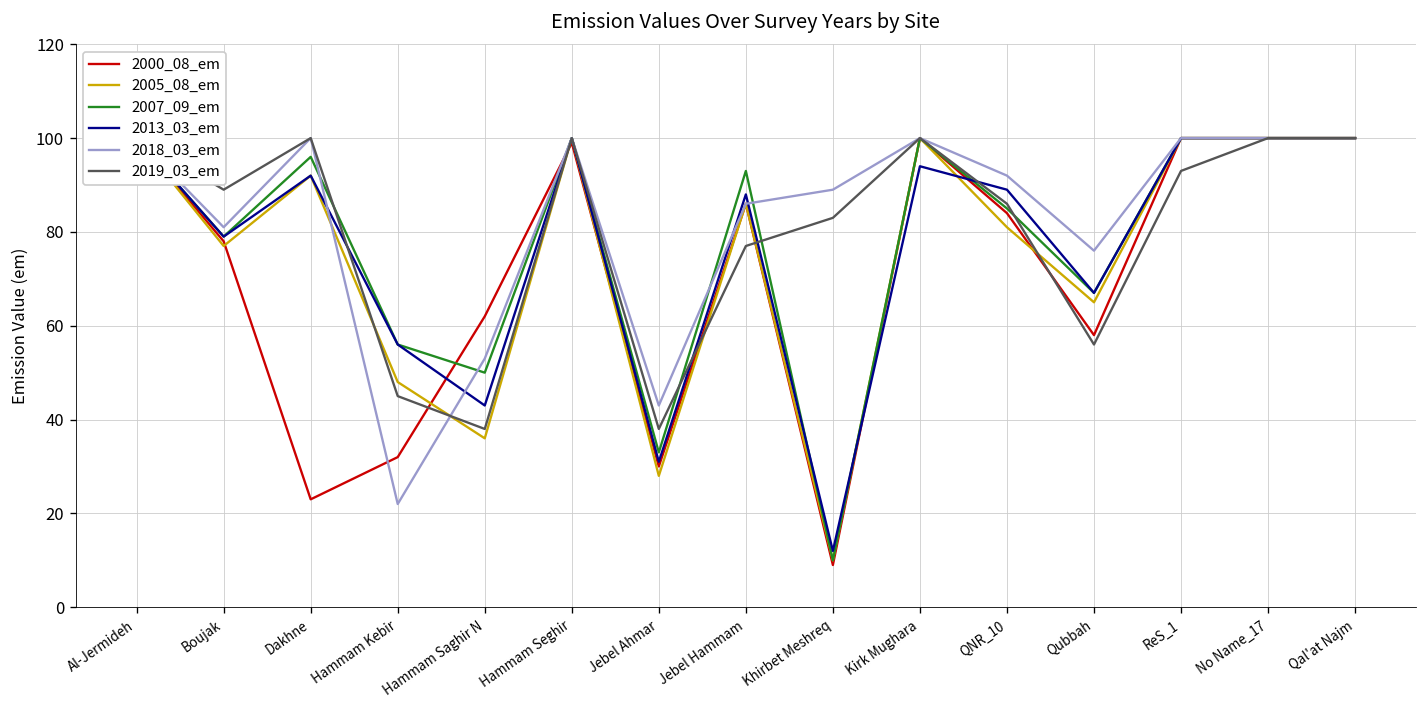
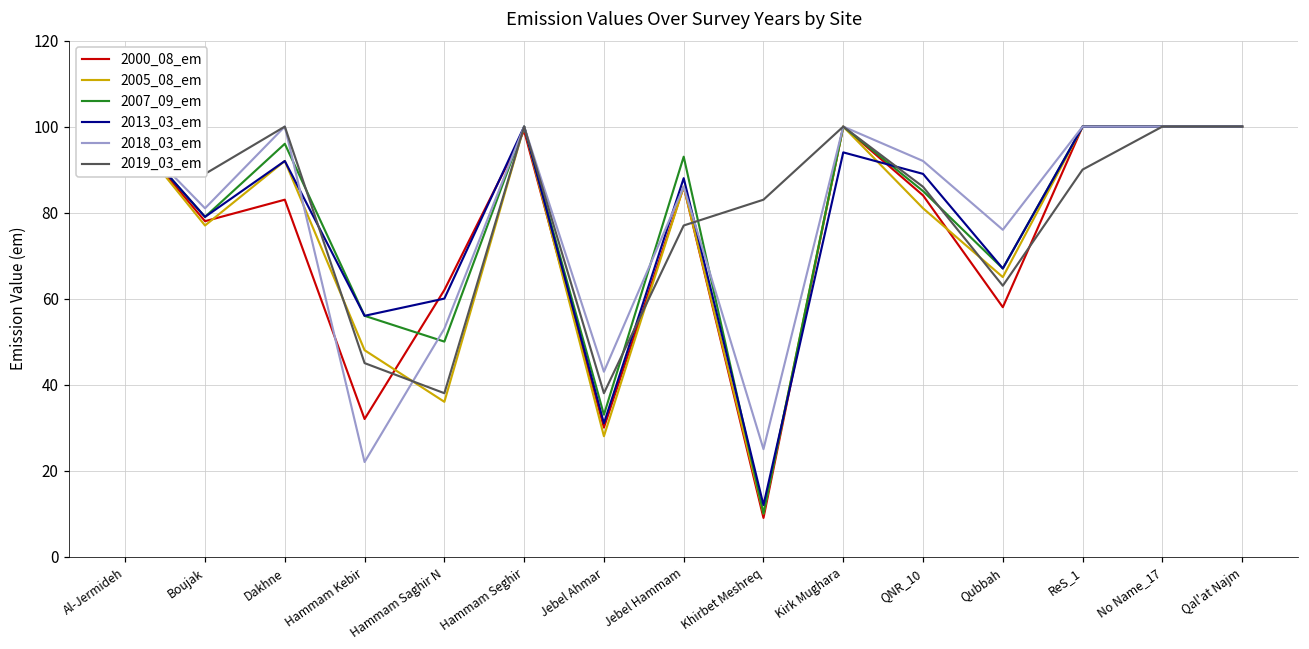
  {
    "2000_08_em": {
      "Boujak": 78,
-     "Dakhne": 23,
+     "Dakhne": 83,
      "Hammam Kebir": 32,
      "Hammam Saghir N": 62,
      "Hammam Seghir": 99,
      "Jebel Ahmar": 30,
      "Khirbet Meshreq": 9,
      "QNR_10": 84,
      "Qubbah": 58
    },
    "2005_08_em": {
      "Boujak": 77,
      "Hammam Kebir": 48,
      "Hammam Saghir N": 36,
      "Jebel Ahmar": 28,
      "QNR_10": 81,
      "Qubbah": 65
    },
    "2007_09_em": {
      "Dakhne": 96,
      "Hammam Saghir N": 50,
      "Jebel Ahmar": 33,
      "Jebel Hammam": 93,
      "QNR_10": 85
    },
    "2013_03_em": {
-     "Hammam Saghir N": 43,
+     "Hammam Saghir N": 60,
      "Jebel Ahmar": 31,
      "Jebel Hammam": 88,
      "Khirbet Meshreq": 12,
      "Kirk Mughara": 94,
      "QNR_10": 89
    },
    "2018_03_em": {
      "Boujak": 81,
      "Hammam Kebir": 22,
      "Hammam Saghir N": 53,
      "Jebel Ahmar": 43,
-     "Khirbet Meshreq": 89,
+     "Khirbet Meshreq": 25,
      "QNR_10": 92,
      "Qubbah": 76
    },
    "2019_03_em": {
      "Hammam Kebir": 45,
      "Hammam Saghir N": 38,
      "Jebel Ahmar": 38,
      "Jebel Hammam": 77,
      "Khirbet Meshreq": 83,
      "QNR_10": 86,
-     "Qubbah": 56,
-     "ReS_1": 93
+     "Qubbah": 63,
+     "ReS_1": 90
    }
  }
